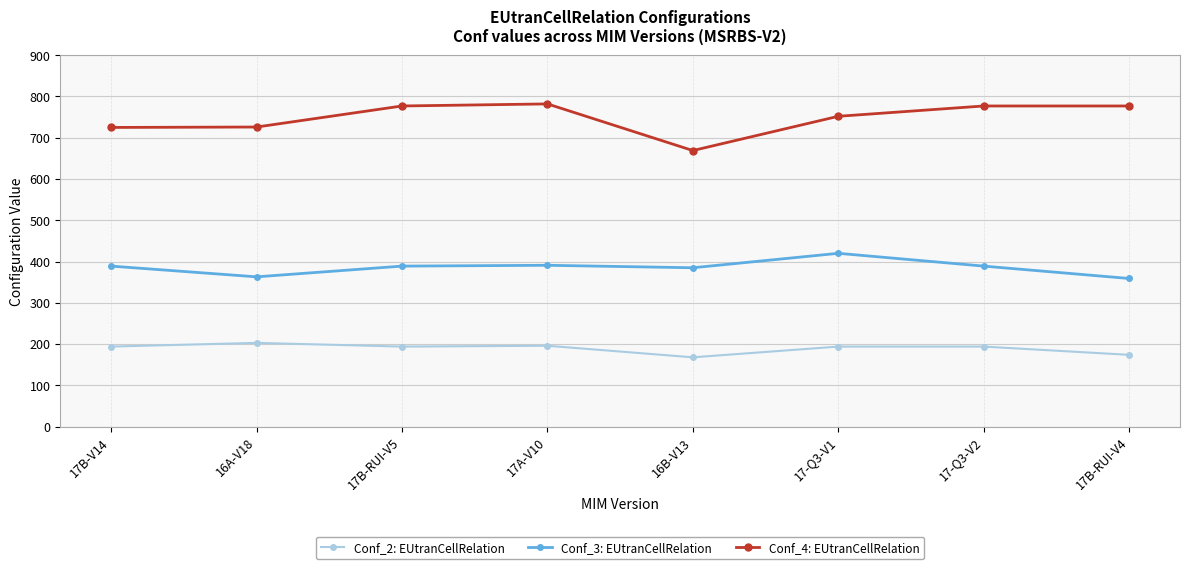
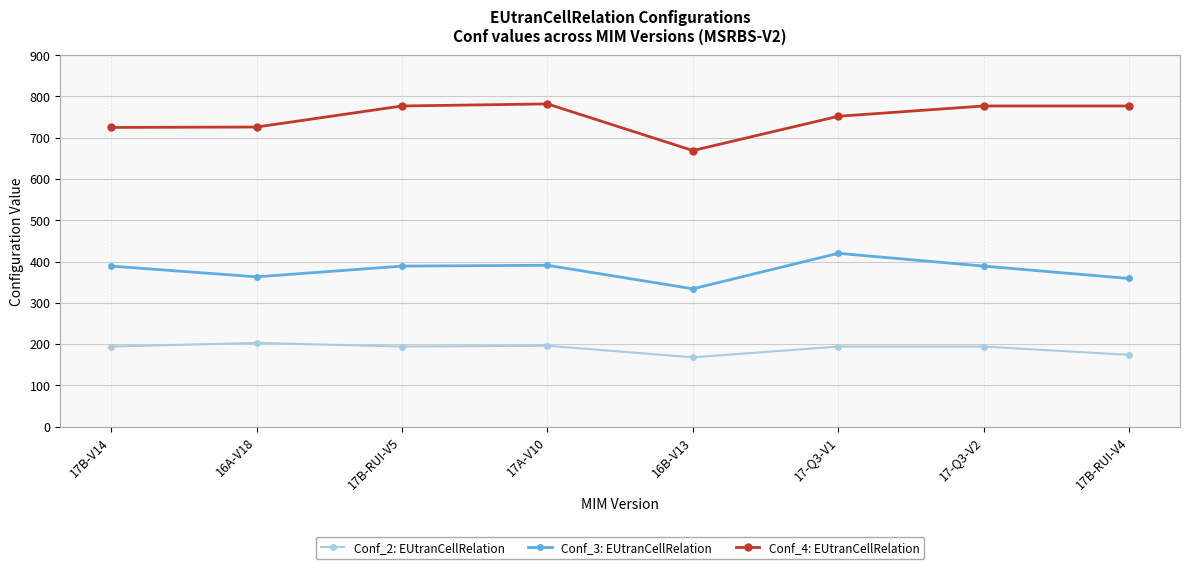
  {
    "Conf_2: EUtranCellRelation": {
      "17B-V14": 190,
      "16A-V18": 200,
      "17B-RUI-V5": 190,
      "17A-V10": 200,
      "16B-V13": 170,
      "17-Q3-V1": 190,
      "17-Q3-V2": 190,
      "17B-RUI-V4": 170
    },
    "Conf_3: EUtranCellRelation": {
      "17B-V14": 390,
      "16A-V18": 360,
      "17B-RUI-V5": 390,
      "17A-V10": 390,
-     "16B-V13": 390,
+     "16B-V13": 330,
      "17-Q3-V1": 420,
      "17-Q3-V2": 390,
      "17B-RUI-V4": 360
    },
    "Conf_4: EUtranCellRelation": {
      "17B-V14": 730,
      "16A-V18": 730,
      "17B-RUI-V5": 780,
      "17A-V10": 780,
      "16B-V13": 670,
      "17-Q3-V1": 750,
      "17-Q3-V2": 780,
      "17B-RUI-V4": 780
    }
  }
